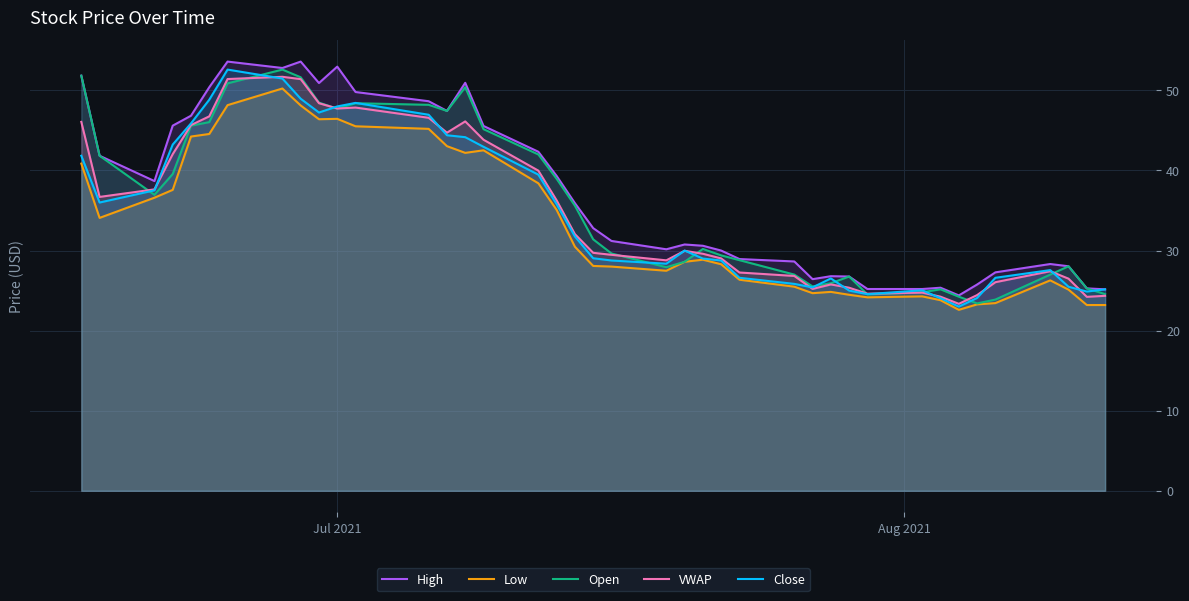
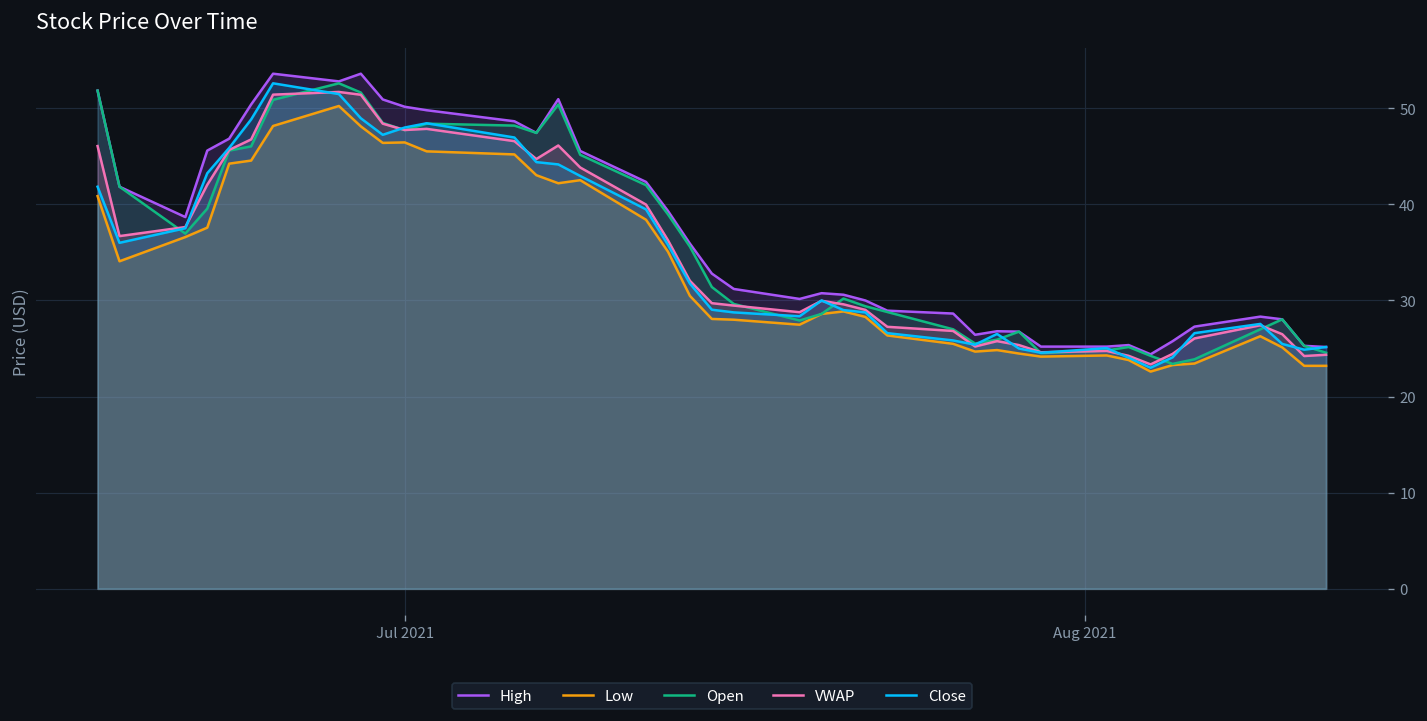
  {
    "High": {
-     "Jul 2021": 53
+     "Jul 2021": 50
    },
    "Low": {
      "Jul 2021": 46
    }
  }
